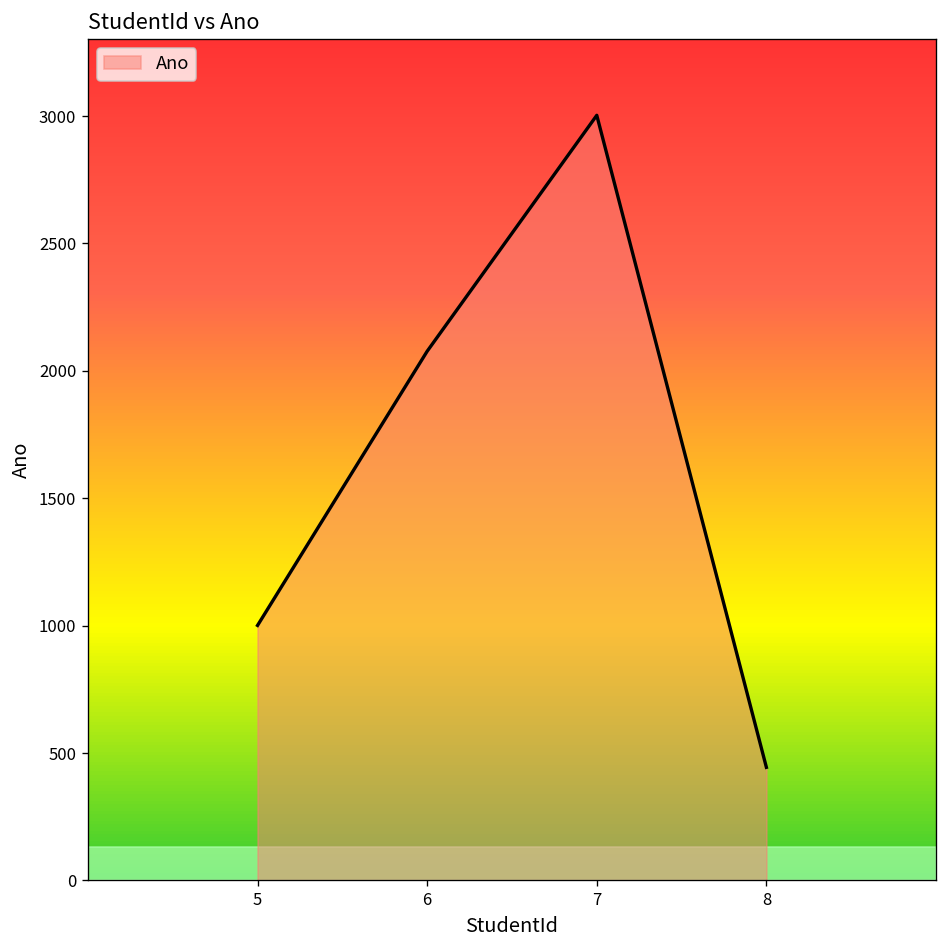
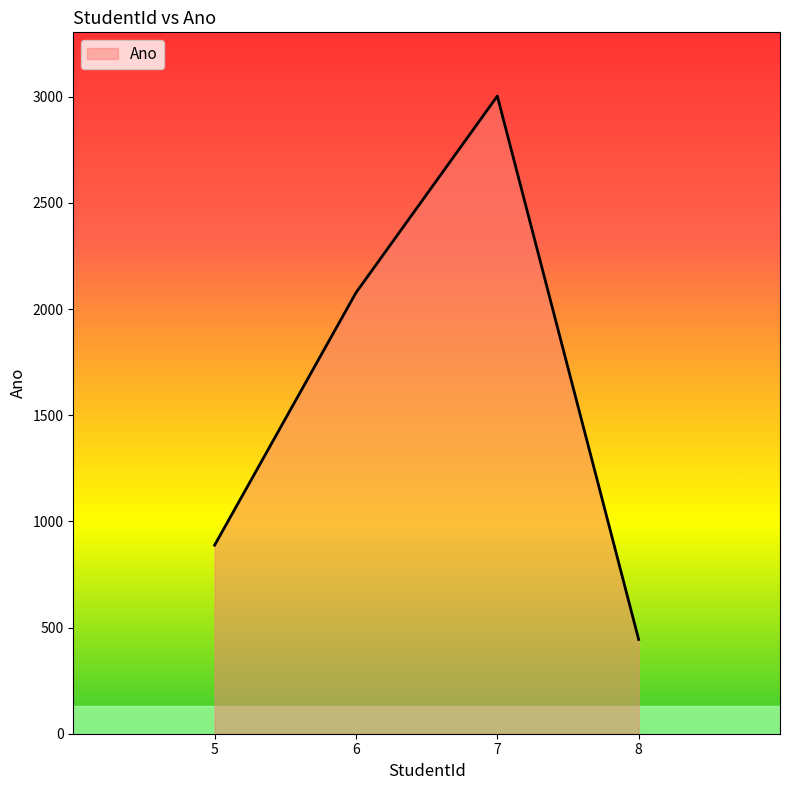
  {
-   "5": 1000,
+   "5": 890,
    "6": 2080,
    "7": 3000,
    "8": 440
  }
